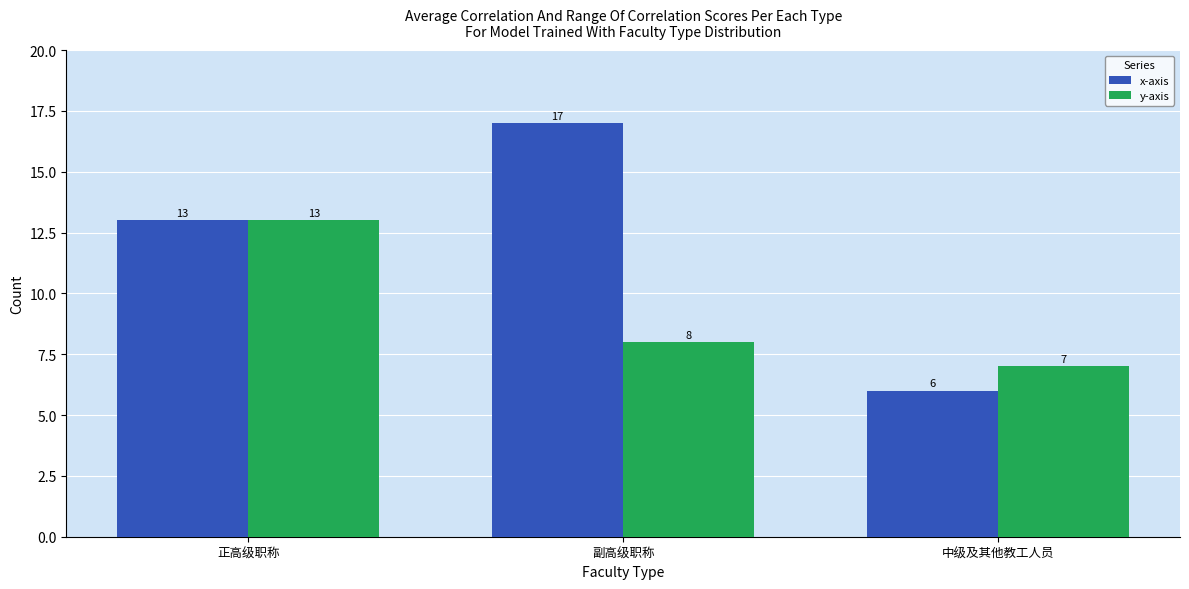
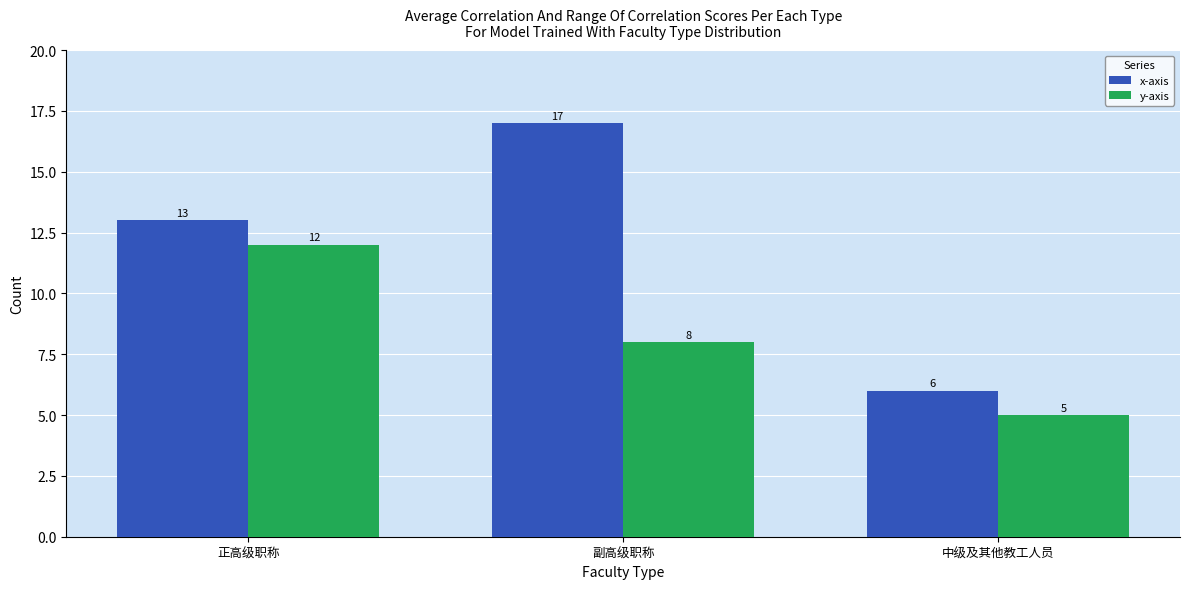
  {
    "x-axis": {
      "正高级职称": 13,
      "副高级职称": 17,
      "中级及其他教工人员": 6
    },
    "y-axis": {
-     "正高级职称": 13,
+     "正高级职称": 12,
      "副高级职称": 8,
-     "中级及其他教工人员": 7
+     "中级及其他教工人员": 5
    }
  }
